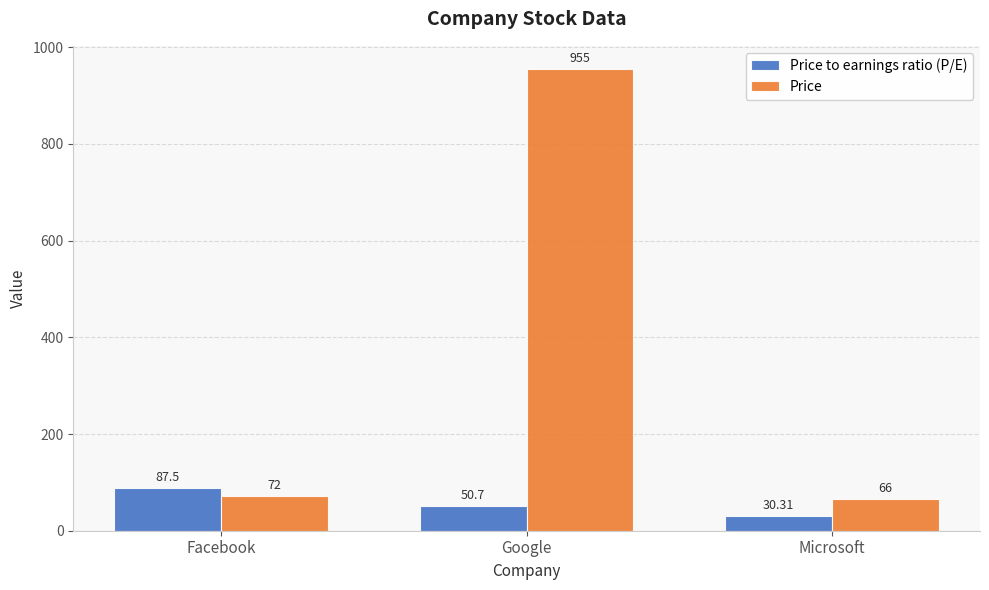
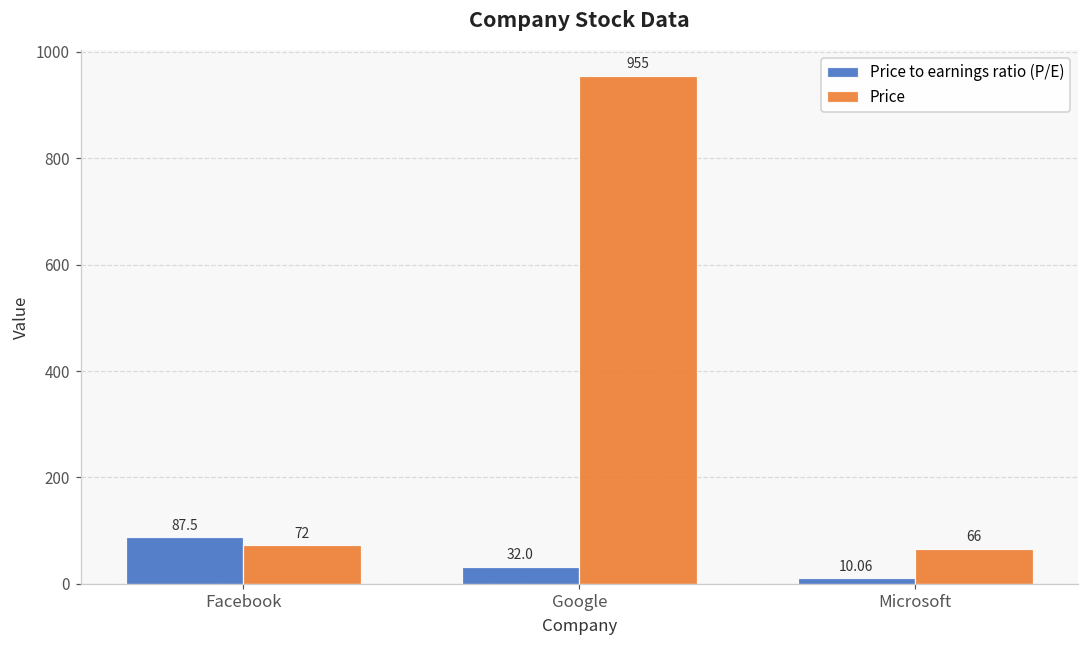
  {
    "Price to earnings ratio (P/E)": {
      "Facebook": 87.5,
-     "Google": 50.7,
-     "Microsoft": 30.31
+     "Google": 32.0,
+     "Microsoft": 10.06
    },
    "Price": {
      "Facebook": 72,
      "Google": 955,
      "Microsoft": 66
    }
  }
